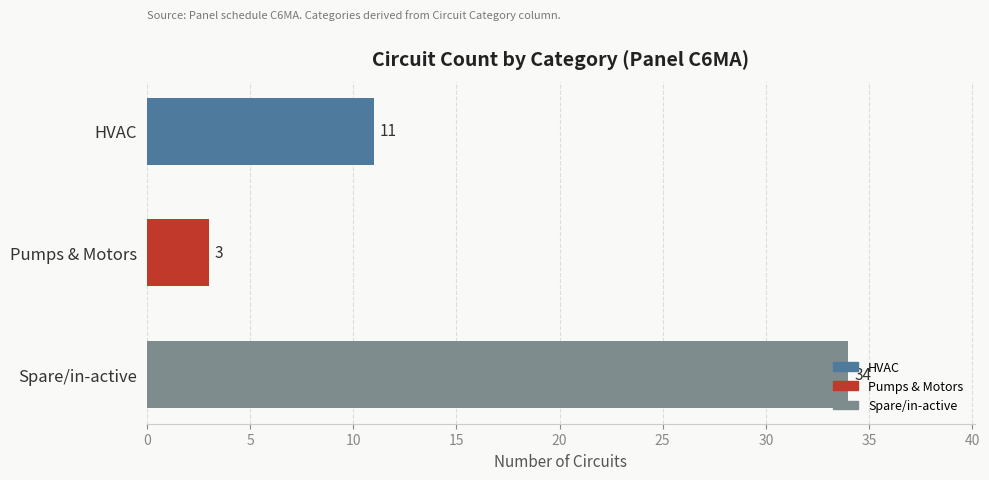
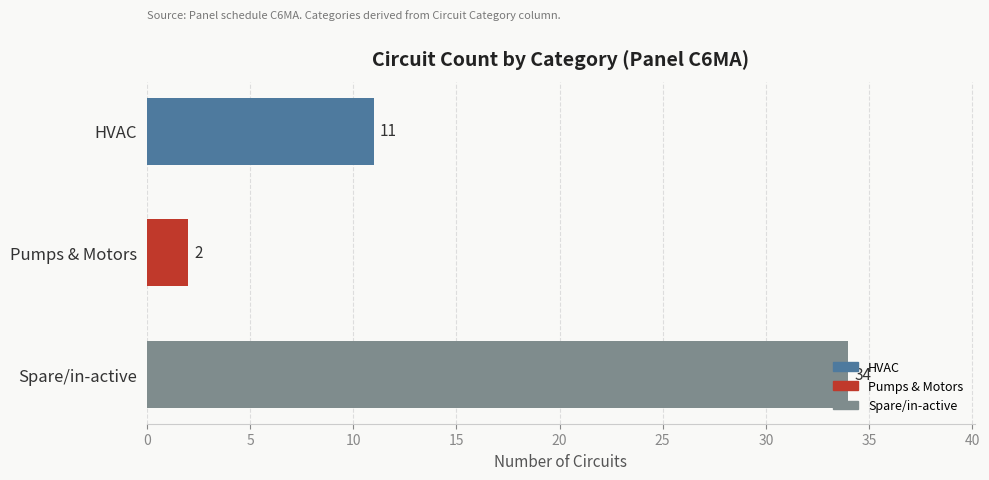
  {
    "HVAC": 11,
-   "Pumps & Motors": 3,
+   "Pumps & Motors": 2,
    "Spare/in-active": 34
  }
